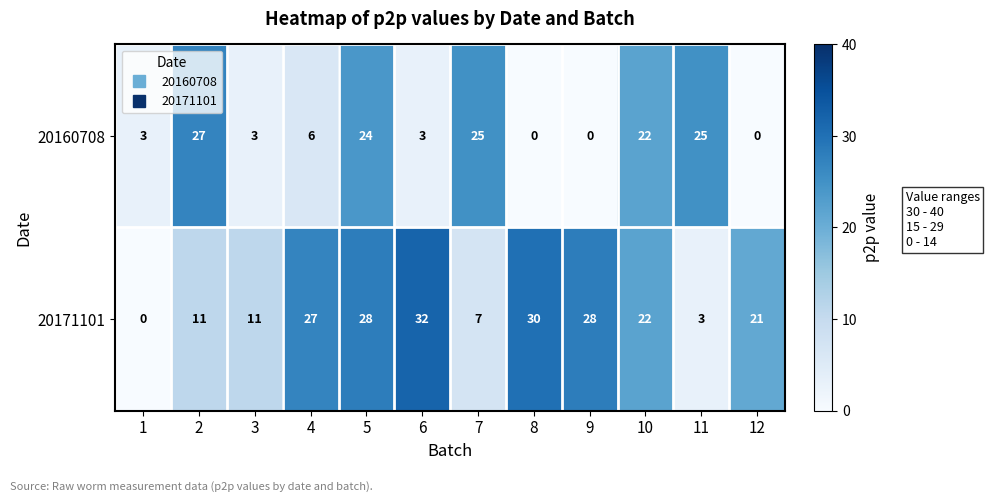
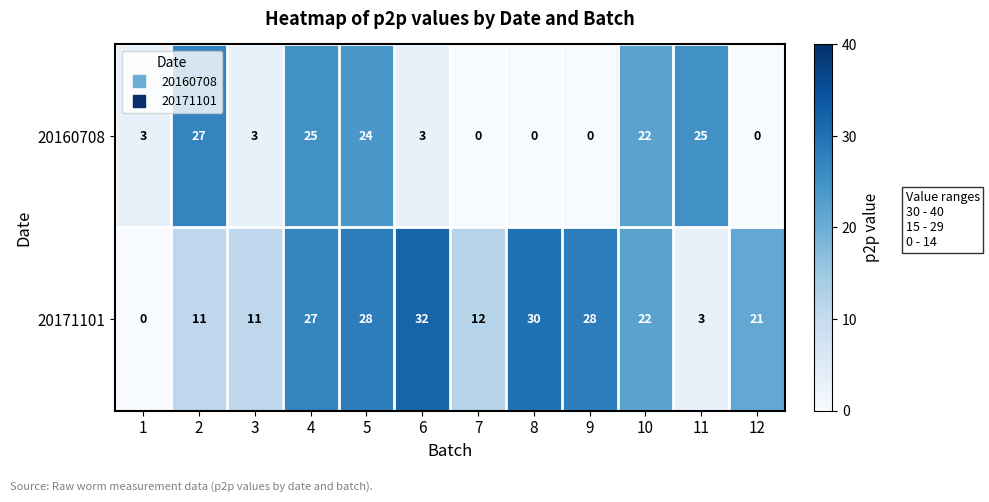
  {
    "20160708": {
      "1": 3,
      "2": 27,
      "3": 3,
-     "4": 6,
+     "4": 25,
      "5": 24,
      "6": 3,
-     "7": 25,
+     "7": 0,
      "8": 0,
      "9": 0,
      "10": 22,
      "11": 25,
      "12": 0
    },
    "20171101": {
      "1": 0,
      "2": 11,
      "3": 11,
      "4": 27,
      "5": 28,
      "6": 32,
-     "7": 7,
+     "7": 12,
      "8": 30,
      "9": 28,
      "10": 22,
      "11": 3,
      "12": 21
    }
  }
